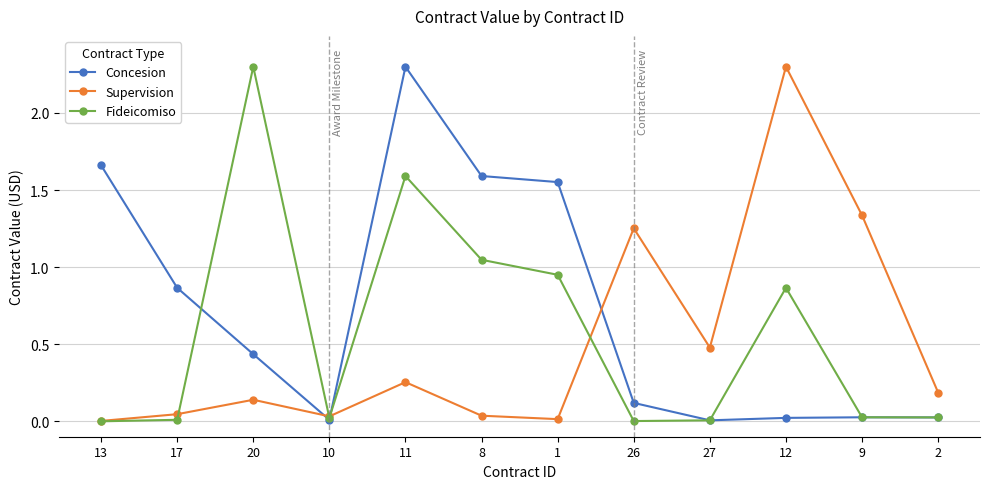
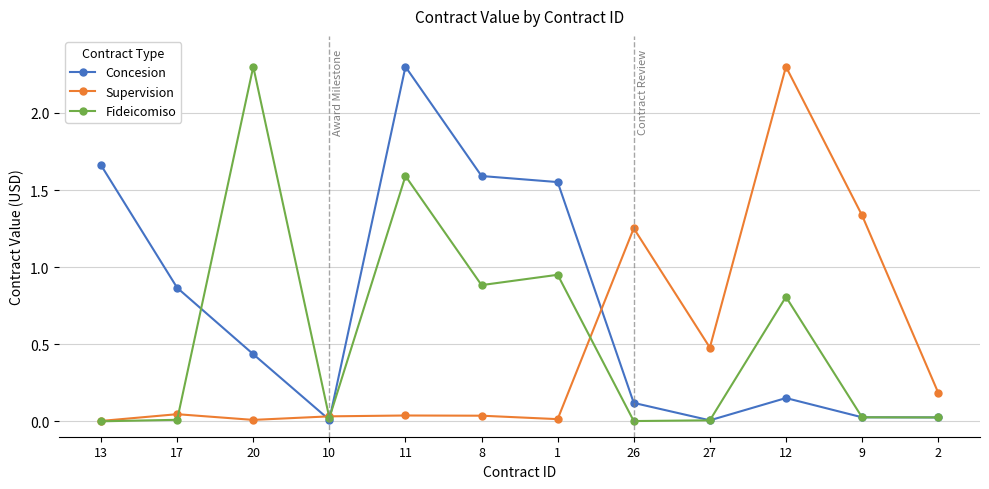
  {
    "Concesion": {
      "13": 1.66,
      "17": 0.87,
      "20": 0.44,
      "11": 2.30,
      "8": 1.59,
      "1": 1.55,
      "26": 0.12,
-     "12": 0.02
+     "12": 0.15
    },
    "Supervision": {
      "17": 0.05,
-     "20": 0.14,
-     "11": 0.25,
+     "20": 0.01,
+     "11": 0.04,
      "8": 0.04,
      "1": 0.01,
      "26": 1.25,
      "27": 0.48,
      "12": 2.30,
      "9": 1.34,
      "2": 0.19
    },
    "Fideicomiso": {
      "17": 0.01,
      "20": 2.30,
      "11": 1.59,
-     "8": 1.05,
+     "8": 0.88,
      "1": 0.95,
      "26": 0.00,
-     "12": 0.87
+     "12": 0.81
    }
  }
